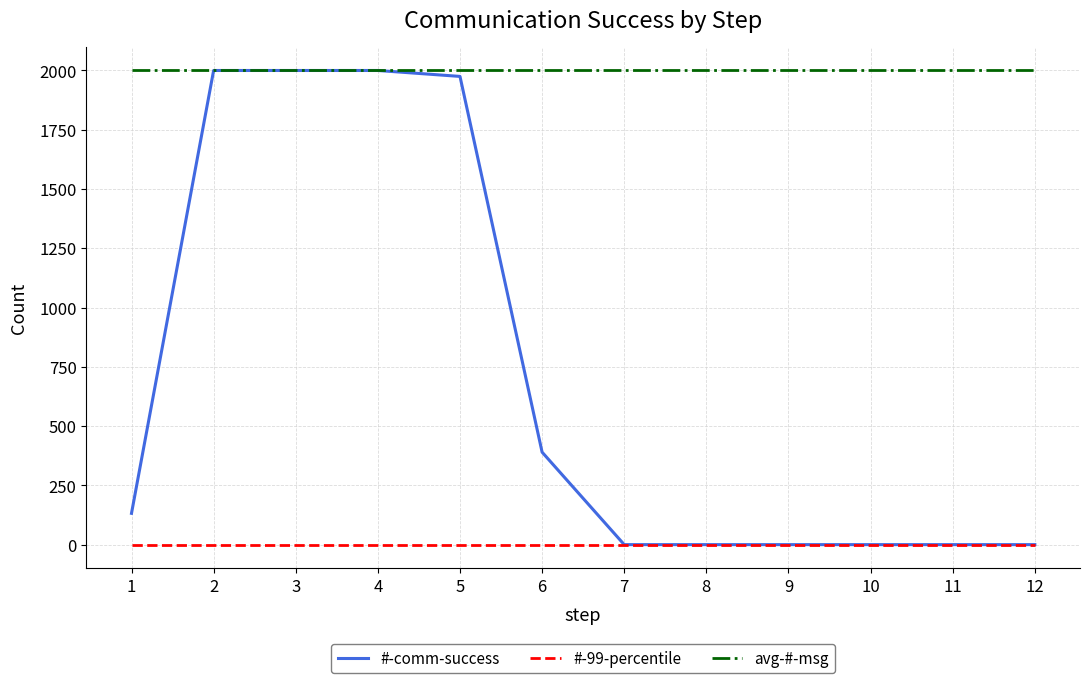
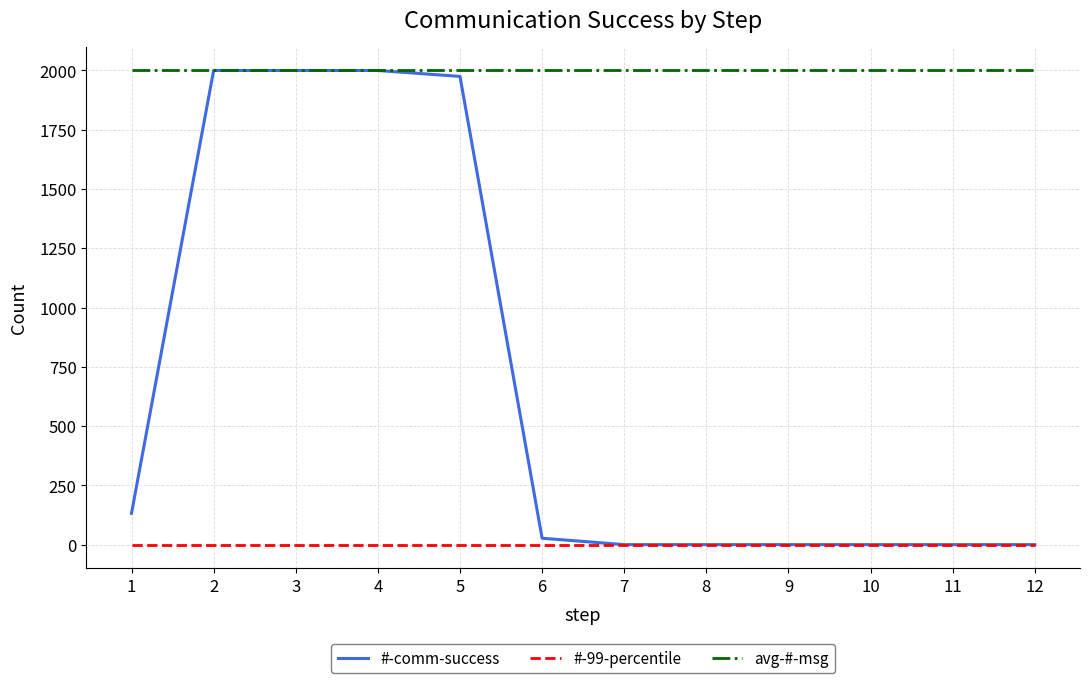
  {
    "#-comm-success": {
      "1": 130,
      "5": 1980,
-     "6": 390
+     "6": 30
    },
    "#-99-percentile": {
      "1": 0,
      "2": 0,
      "3": 0,
      "4": 0,
      "5": 0,
      "6": 0
    },
    "avg-#-msg": {
      "1": 2000,
      "5": 2000,
      "6": 2000,
      "7": 2000,
      "8": 2000,
      "9": 2000,
      "10": 2000,
      "11": 2000,
      "12": 2000
    }
  }
